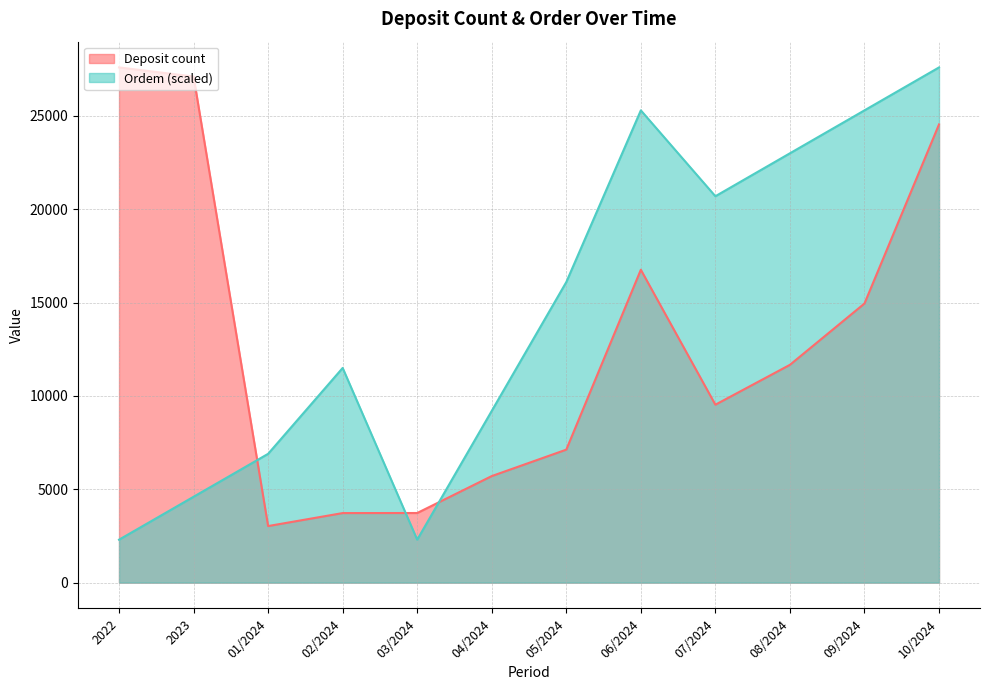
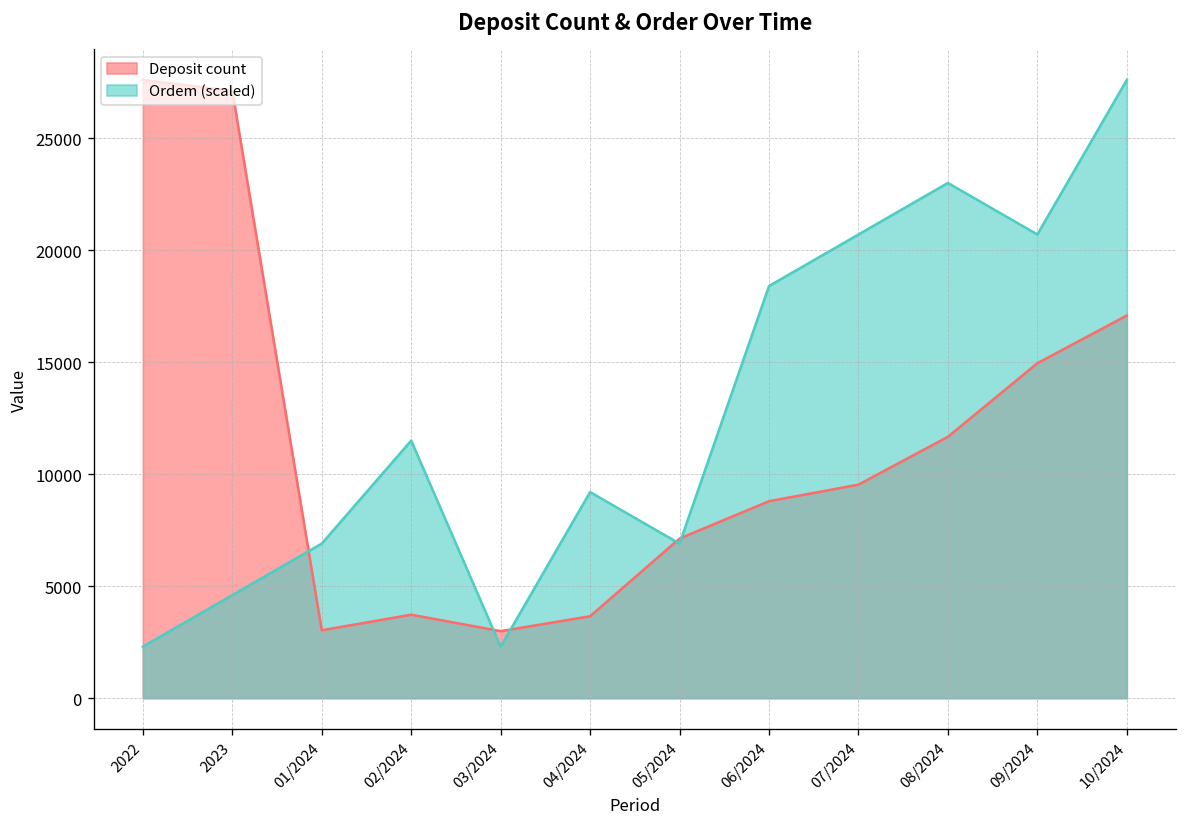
  {
    "Deposit count": {
      "01/2024": 3000,
      "02/2024": 3700,
-     "03/2024": 3700,
-     "04/2024": 5700,
+     "03/2024": 3000,
+     "04/2024": 3700,
      "05/2024": 7100,
-     "06/2024": 16800,
+     "06/2024": 8800,
      "07/2024": 9500,
      "08/2024": 11700,
      "09/2024": 15000,
-     "10/2024": 24500
+     "10/2024": 17100
    },
    "Ordem (scaled)": {
      "2022": 2300,
      "2023": 4600,
      "01/2024": 6900,
      "02/2024": 11500,
      "03/2024": 2300,
      "04/2024": 9200,
-     "05/2024": 16100,
-     "06/2024": 25300,
+     "05/2024": 6900,
+     "06/2024": 18400,
      "07/2024": 20700,
      "08/2024": 23000,
-     "09/2024": 25300,
+     "09/2024": 20700,
      "10/2024": 27600
    }
  }
